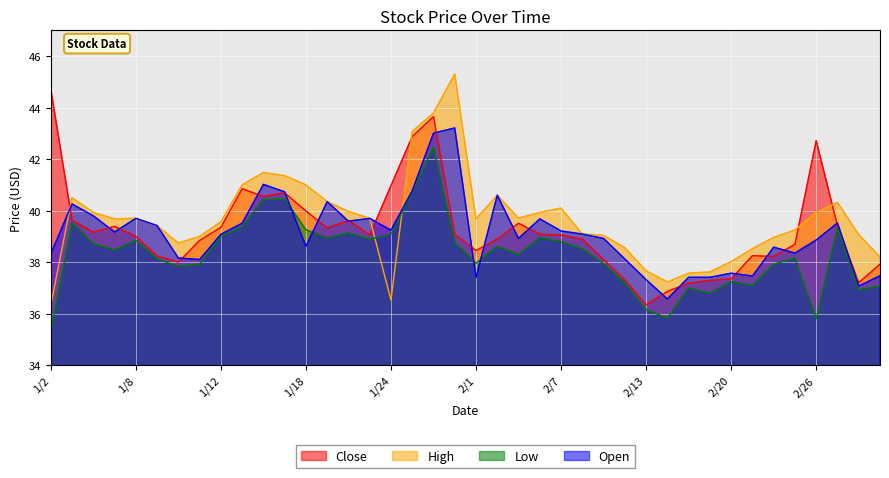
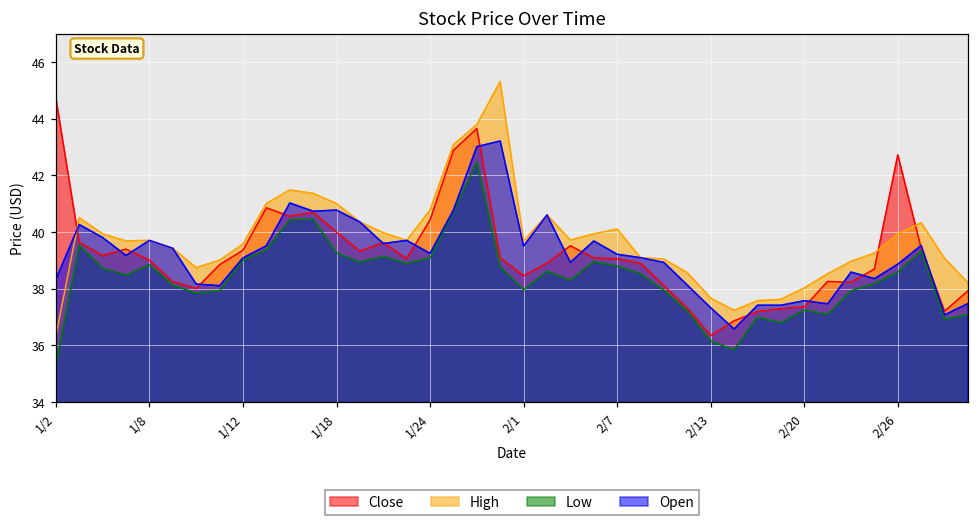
  {
    "Close": {
      "1/2": 44.7,
      "1/8": 39.0,
      "1/12": 39.4,
      "1/18": 40.0,
-     "1/24": 41.0,
+     "1/24": 40.4,
      "2/1": 38.5,
      "2/7": 39.1,
      "2/13": 36.3,
      "2/20": 37.4,
      "2/26": 42.7
    },
    "High": {
      "1/2": 36.3,
      "1/12": 39.6,
      "1/18": 41.0,
-     "1/24": 36.5,
+     "1/24": 40.8,
      "2/1": 39.7,
      "2/7": 40.1,
      "2/13": 37.7,
      "2/20": 38.0,
      "2/26": 39.9
    },
    "Low": {
      "1/2": 35.3,
      "1/8": 38.8,
      "1/18": 39.3,
      "1/24": 39.1,
      "2/1": 38.0,
      "2/7": 38.8,
      "2/13": 36.2,
      "2/20": 37.2,
-     "2/26": 35.8
+     "2/26": 38.6
    },
    "Open": {
      "1/2": 38.3,
-     "1/18": 38.6,
+     "1/18": 40.8,
      "1/24": 39.2,
-     "2/1": 37.4,
+     "2/1": 39.5,
      "2/7": 39.2,
      "2/13": 37.3,
      "2/20": 37.6,
      "2/26": 38.9
    }
  }
